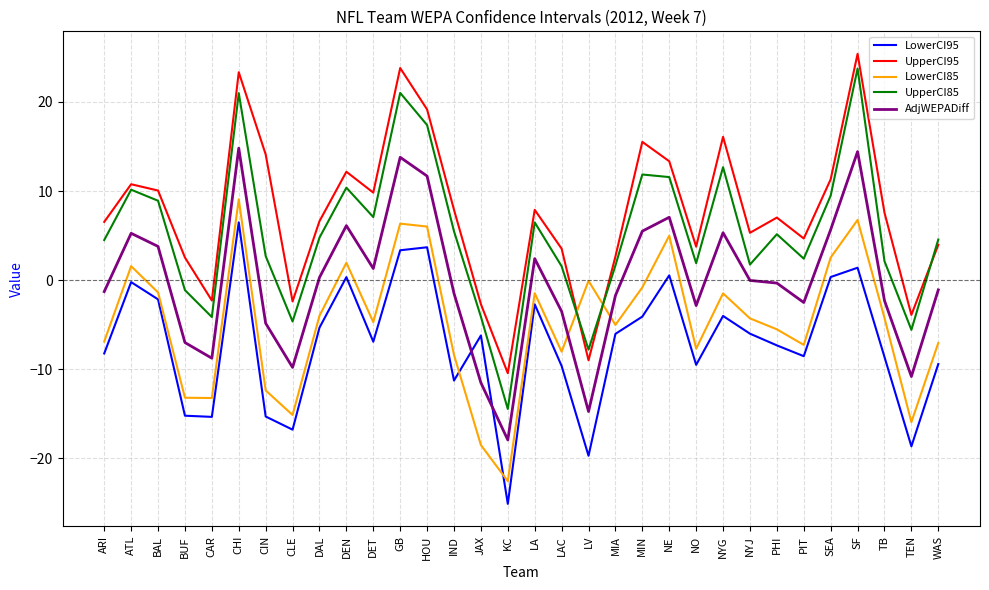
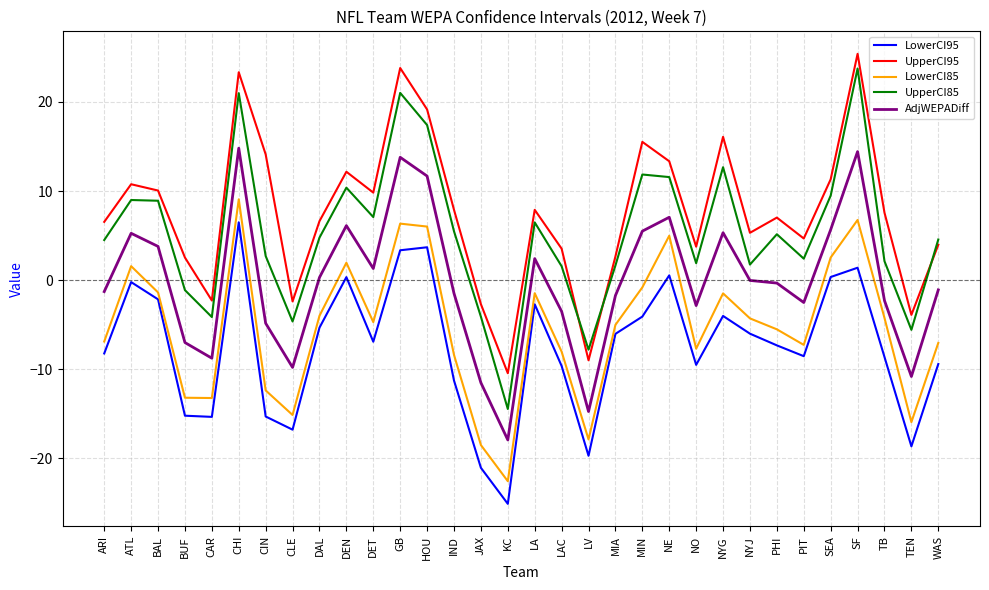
  {
    "LowerCI95": {
      "ARI": -8,
      "ATL": 0,
      "BAL": -2,
      "BUF": -15,
      "CAR": -15,
      "CHI": 6,
      "CIN": -15,
      "CLE": -17,
      "DAL": -5,
      "DEN": 0,
      "DET": -7,
      "GB": 3,
      "HOU": 4,
      "IND": -11,
-     "JAX": -6,
+     "JAX": -21,
      "KC": -25,
      "LA": -3,
      "LAC": -10,
      "LV": -20,
      "MIA": -6,
      "MIN": -4,
      "NE": 1,
      "NO": -10,
      "NYG": -4,
      "NYJ": -6,
      "PHI": -7,
      "PIT": -9,
      "SEA": 0,
      "SF": 1,
      "TB": -9,
      "TEN": -19,
      "WAS": -9
    },
    "UpperCI95": {
      "ARI": 7,
      "ATL": 11,
      "BAL": 10,
      "BUF": 3,
      "CAR": -2,
      "CHI": 23,
      "CIN": 14,
      "CLE": -2,
      "DAL": 7,
      "DEN": 12,
      "DET": 10,
      "GB": 24,
      "HOU": 19,
      "IND": 8,
      "JAX": -3,
      "KC": -10,
      "LA": 8,
      "LAC": 4,
      "LV": -9,
      "MIA": 3,
      "MIN": 16,
      "NE": 13,
      "NO": 4,
      "NYG": 16,
      "NYJ": 5,
      "PHI": 7,
      "PIT": 5,
      "SEA": 11,
      "SF": 25,
      "TB": 8,
      "TEN": -4,
      "WAS": 4
    },
    "LowerCI85": {
      "ARI": -7,
      "ATL": 2,
      "BAL": -1,
      "BUF": -13,
      "CAR": -13,
      "CHI": 9,
      "CIN": -12,
      "CLE": -15,
      "DAL": -4,
      "DEN": 2,
      "DET": -5,
      "GB": 6,
      "HOU": 6,
      "IND": -8,
      "JAX": -19,
      "KC": -23,
      "LA": -1,
      "LAC": -8,
-     "LV": 0,
+     "LV": -18,
      "MIA": -5,
      "MIN": -1,
      "NE": 5,
      "NO": -8,
      "NYG": -1,
      "NYJ": -4,
      "PHI": -6,
      "PIT": -7,
      "SEA": 3,
      "SF": 7,
      "TB": -4,
      "TEN": -16,
      "WAS": -7
    },
    "UpperCI85": {
      "ARI": 5,
-     "ATL": 10,
+     "ATL": 9,
      "BAL": 9,
      "BUF": -1,
      "CAR": -4,
      "CHI": 21,
      "CIN": 3,
      "CLE": -5,
      "DAL": 5,
      "DEN": 10,
      "DET": 7,
      "GB": 21,
      "HOU": 17,
      "IND": 5,
      "JAX": -4,
      "KC": -14,
      "LA": 6,
      "LAC": 2,
      "LV": -8,
      "MIA": 2,
      "MIN": 12,
      "NE": 12,
      "NO": 2,
      "NYG": 13,
      "NYJ": 2,
      "PHI": 5,
      "PIT": 2,
      "SEA": 9,
      "SF": 24,
      "TB": 2,
      "TEN": -6,
      "WAS": 5
    },
    "AdjWEPADiff": {
      "ARI": -1,
      "ATL": 5,
      "BAL": 4,
      "BUF": -7,
      "CAR": -9,
      "CHI": 15,
      "CIN": -5,
      "CLE": -10,
      "DAL": 0,
      "DEN": 6,
      "DET": 1,
      "GB": 14,
      "HOU": 12,
      "IND": -1,
      "JAX": -12,
      "KC": -18,
      "LA": 2,
      "LAC": -4,
      "LV": -15,
      "MIA": -2,
      "MIN": 5,
      "NE": 7,
      "NO": -3,
      "NYG": 5,
      "NYJ": 0,
      "PHI": 0,
      "PIT": -3,
      "SEA": 6,
      "SF": 14,
      "TB": -2,
      "TEN": -11,
      "WAS": -1
    }
  }
